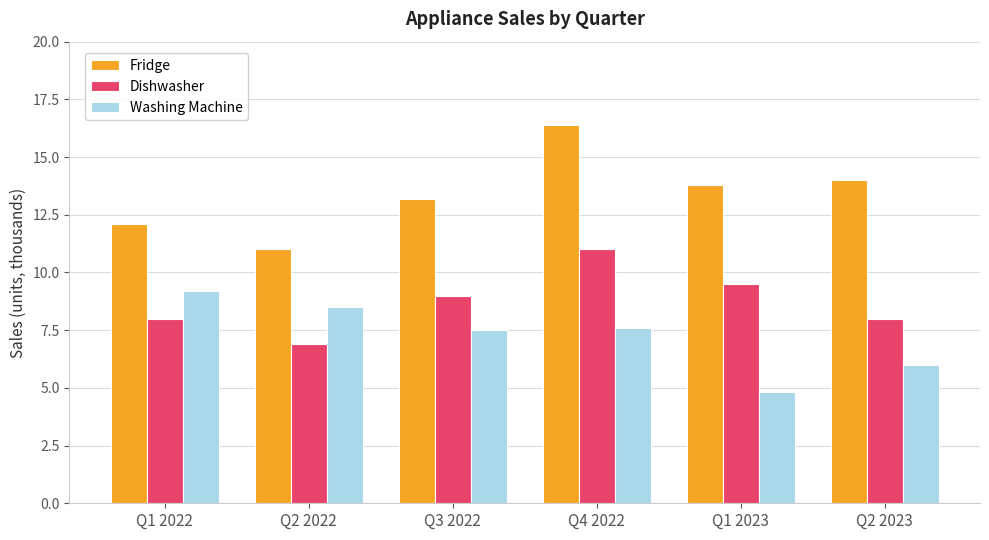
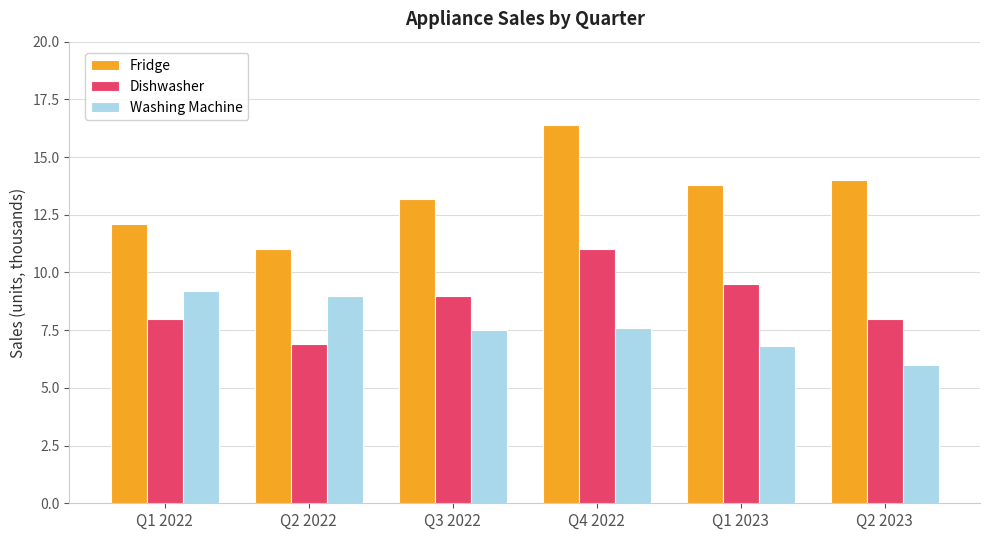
  {
    "Fridge": {
      "Q1 2022": 12.1,
      "Q2 2022": 11.0,
      "Q3 2022": 13.2,
      "Q4 2022": 16.4,
      "Q1 2023": 13.8,
      "Q2 2023": 14.0
    },
    "Dishwasher": {
      "Q1 2022": 8.0,
      "Q2 2022": 6.9,
      "Q3 2022": 9.0,
      "Q4 2022": 11.0,
      "Q1 2023": 9.5,
      "Q2 2023": 8.0
    },
    "Washing Machine": {
      "Q1 2022": 9.2,
-     "Q2 2022": 8.5,
+     "Q2 2022": 9.0,
      "Q3 2022": 7.5,
      "Q4 2022": 7.6,
-     "Q1 2023": 4.8,
+     "Q1 2023": 6.8,
      "Q2 2023": 6.0
    }
  }
